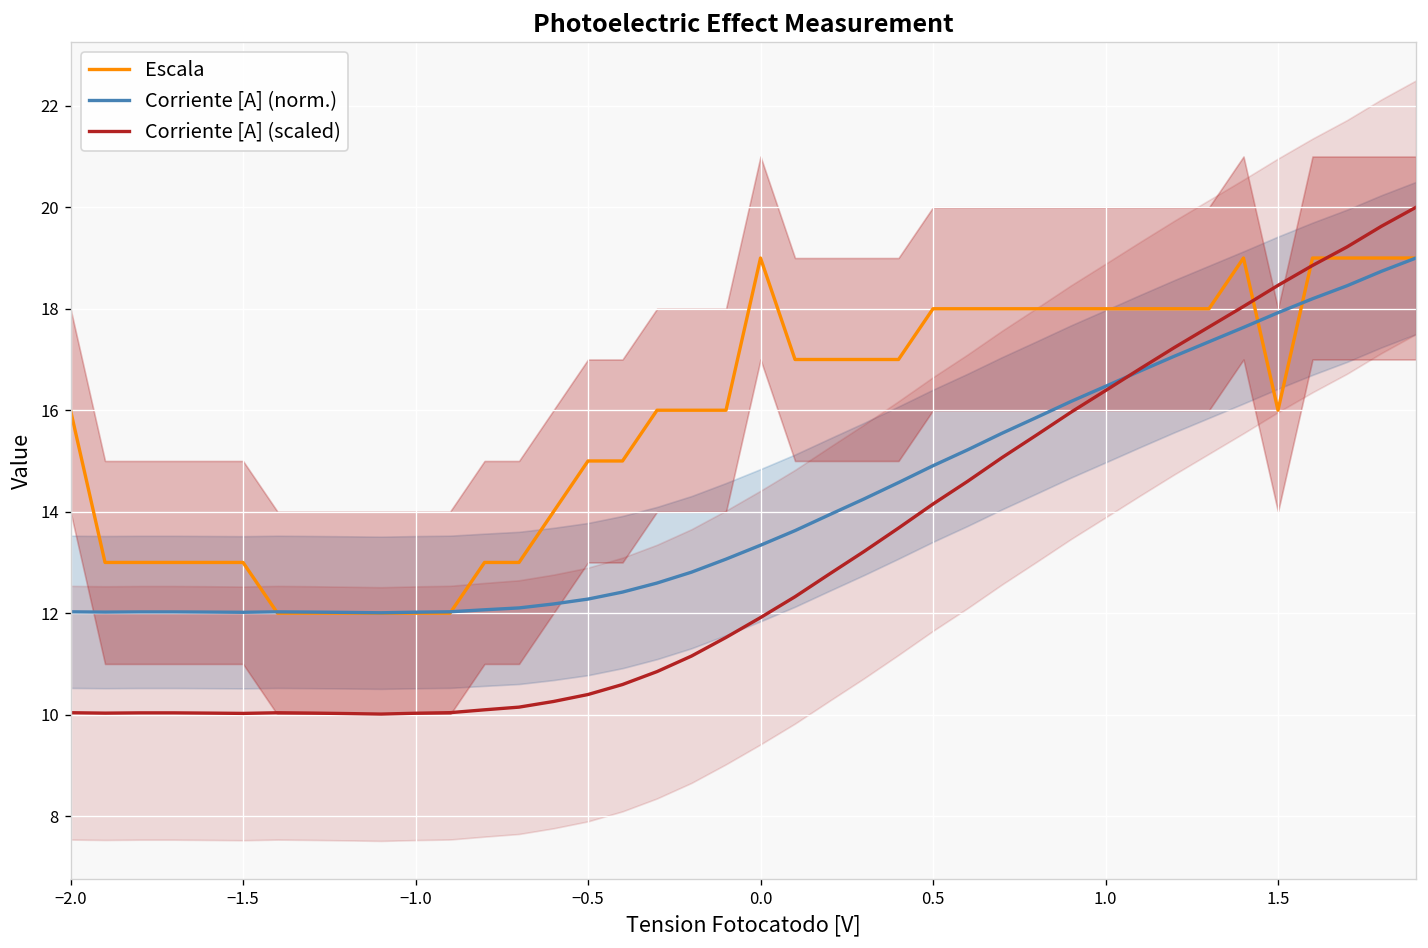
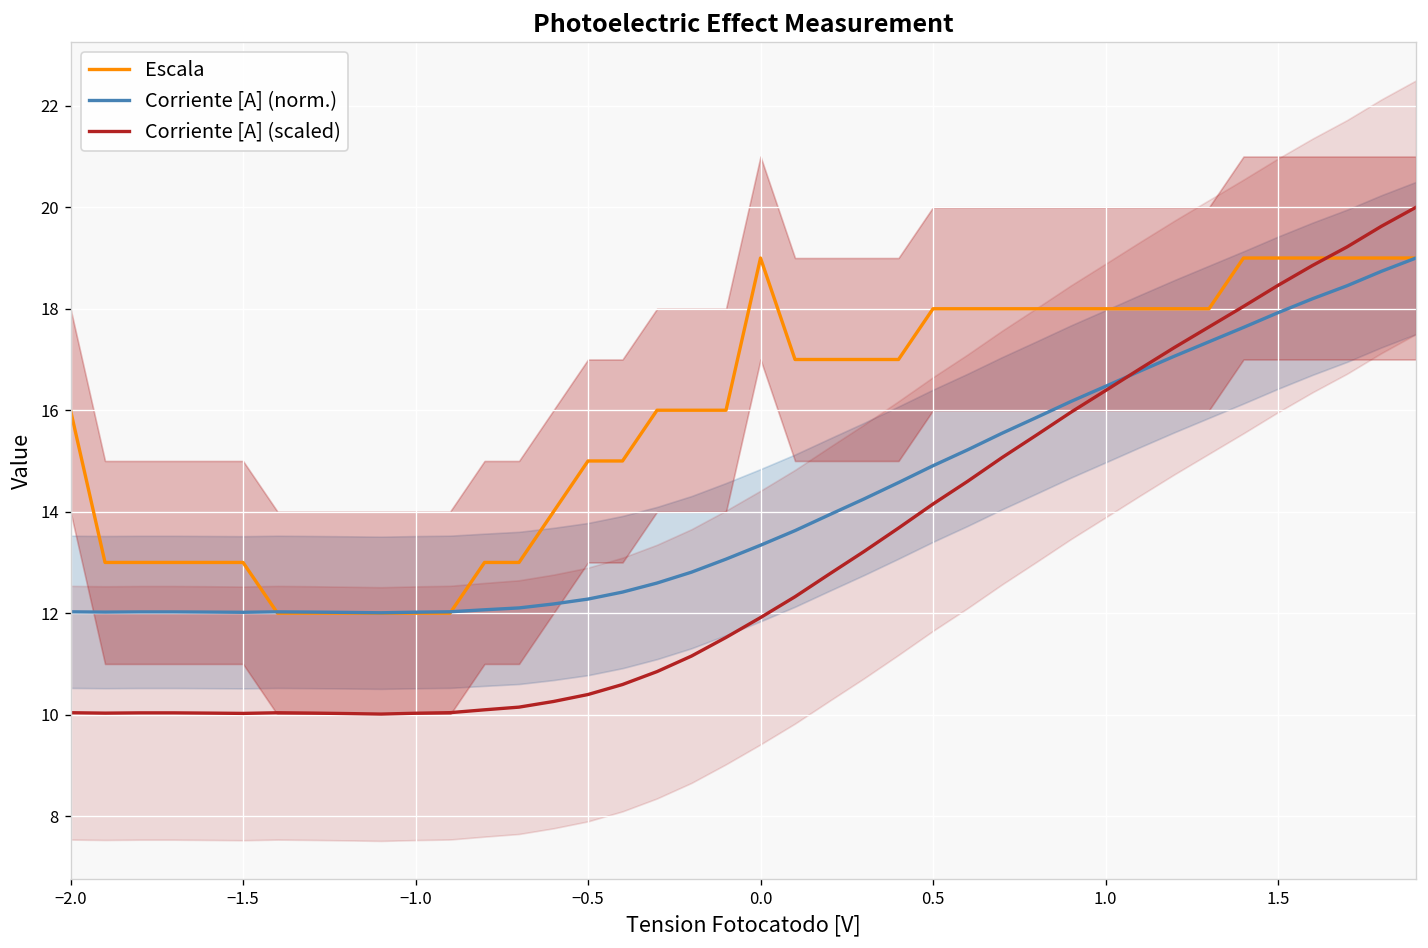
  {
    "Escala": {
      "−2.0": 16,
      "−1.5": 13,
      "−0.5": 15,
      "0.0": 19,
      "0.5": 18,
-     "1.5": 16
+     "1.5": 19
    }
  }
